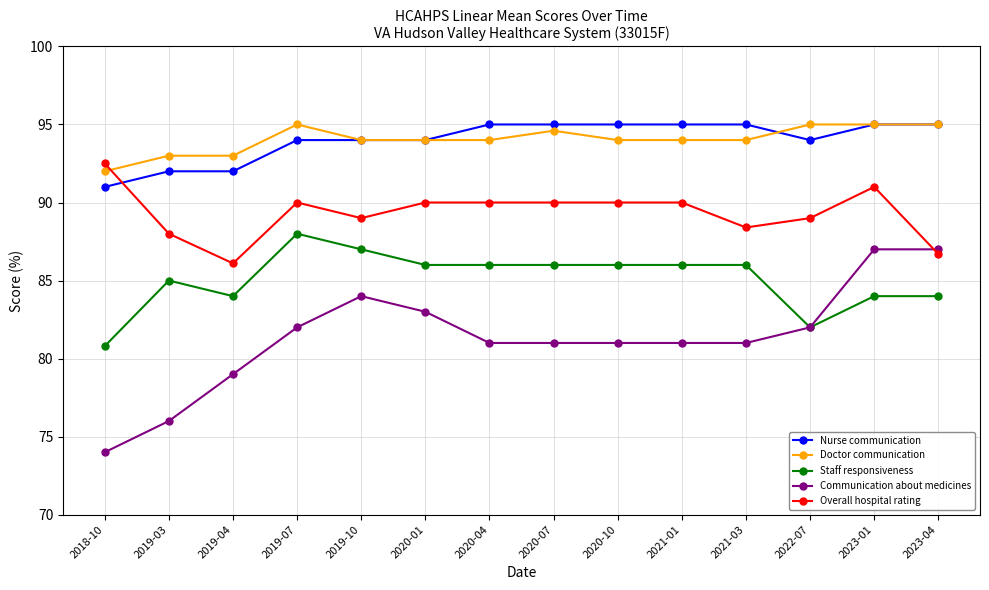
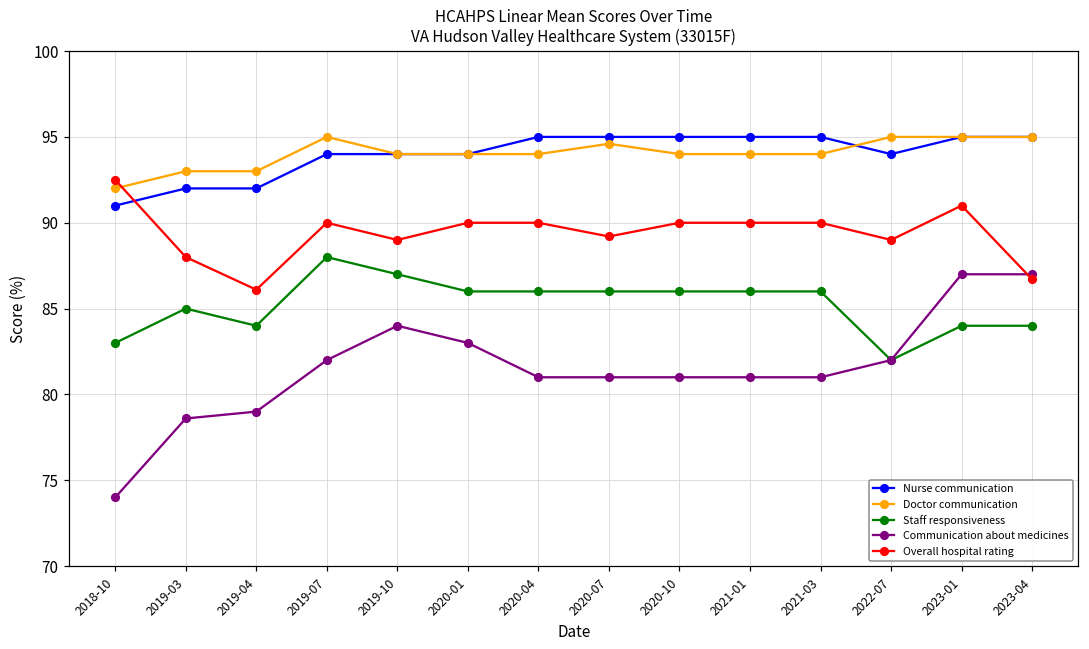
  {
    "Nurse communication": {
      "2018-10": 91.0,
      "2019-03": 92.0,
      "2019-04": 92.0,
      "2019-07": 94.0,
      "2020-04": 95.0,
      "2020-07": 95.0,
      "2020-10": 95.0,
      "2021-01": 95.0,
      "2021-03": 95.0,
      "2022-07": 94.0
    },
    "Doctor communication": {
      "2018-10": 92.0,
      "2019-03": 93.0,
      "2019-04": 93.0,
      "2019-07": 95.0,
      "2020-04": 94.0,
      "2020-07": 94.6,
      "2020-10": 94.0,
      "2021-01": 94.0,
      "2021-03": 94.0,
      "2022-07": 95.0
    },
    "Staff responsiveness": {
-     "2018-10": 80.8,
+     "2018-10": 83.0,
      "2019-03": 85.0,
      "2019-04": 84.0,
      "2019-07": 88.0,
      "2019-10": 87.0,
      "2020-01": 86.0,
      "2020-04": 86.0,
      "2020-07": 86.0,
      "2020-10": 86.0,
      "2021-01": 86.0,
      "2021-03": 86.0,
      "2023-01": 84.0,
      "2023-04": 84.0
    },
    "Communication about medicines": {
      "2018-10": 74.0,
-     "2019-03": 76.0,
+     "2019-03": 78.6,
      "2019-04": 79.0,
      "2019-07": 82.0,
      "2019-10": 84.0,
      "2020-01": 83.0,
      "2020-04": 81.0,
      "2020-07": 81.0,
      "2020-10": 81.0,
      "2021-01": 81.0,
      "2021-03": 81.0,
      "2023-01": 87.0,
      "2023-04": 87.0
    },
    "Overall hospital rating": {
      "2018-10": 92.5,
      "2019-03": 88.0,
      "2019-04": 86.1,
      "2019-07": 90.0,
      "2019-10": 89.0,
      "2020-01": 90.0,
      "2020-04": 90.0,
-     "2020-07": 90.0,
+     "2020-07": 89.2,
      "2020-10": 90.0,
      "2021-01": 90.0,
-     "2021-03": 88.4,
+     "2021-03": 90.0,
      "2022-07": 89.0,
      "2023-01": 91.0,
      "2023-04": 86.7
    }
  }
